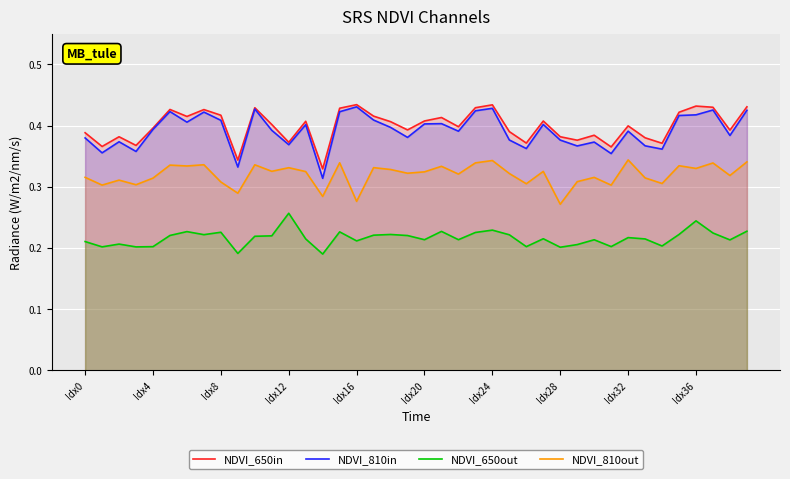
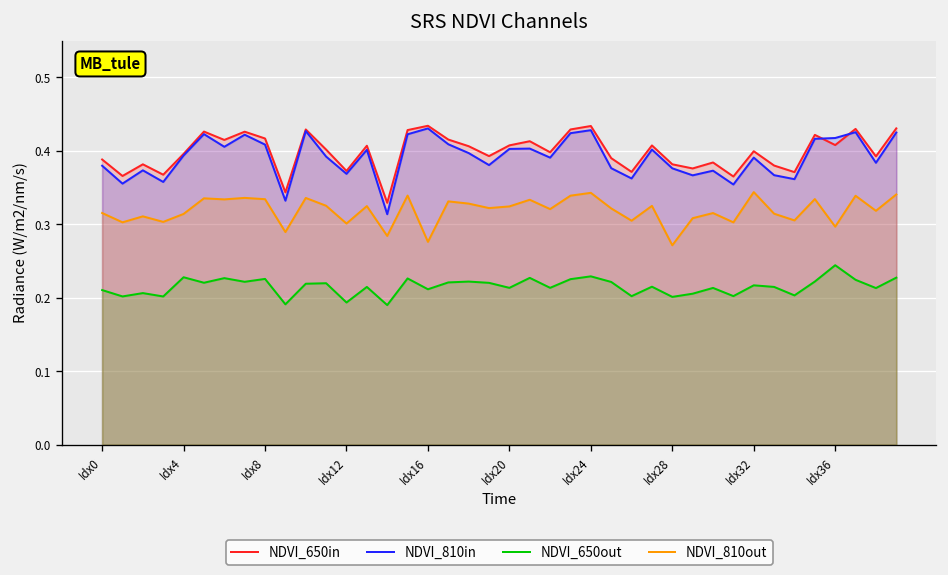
  {
    "NDVI_650in": {
      "Idx0": 0.39,
      "Idx8": 0.42,
      "Idx20": 0.41,
      "Idx24": 0.43,
      "Idx28": 0.38,
      "Idx32": 0.40,
-     "Idx36": 0.43
+     "Idx36": 0.41
    },
    "NDVI_810in": {
      "Idx0": 0.38,
      "Idx8": 0.41,
      "Idx20": 0.40,
      "Idx24": 0.43,
      "Idx28": 0.38,
      "Idx32": 0.39,
      "Idx36": 0.42
    },
    "NDVI_650out": {
      "Idx0": 0.21,
-     "Idx4": 0.20,
+     "Idx4": 0.23,
      "Idx8": 0.23,
-     "Idx12": 0.26,
+     "Idx12": 0.19,
      "Idx16": 0.21,
      "Idx20": 0.21,
      "Idx24": 0.23,
      "Idx28": 0.20,
      "Idx32": 0.22,
      "Idx36": 0.24
    },
    "NDVI_810out": {
      "Idx0": 0.32,
      "Idx4": 0.31,
-     "Idx8": 0.31,
-     "Idx12": 0.33,
+     "Idx8": 0.33,
+     "Idx12": 0.30,
      "Idx16": 0.28,
      "Idx20": 0.32,
      "Idx24": 0.34,
      "Idx28": 0.27,
      "Idx32": 0.34,
-     "Idx36": 0.33
+     "Idx36": 0.30
    }
  }
